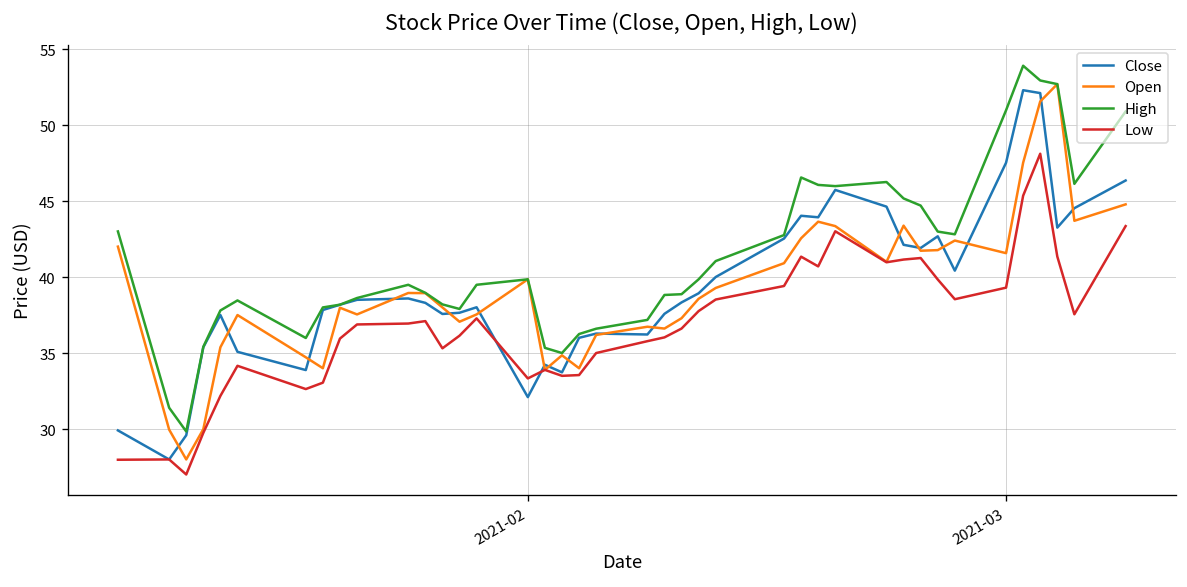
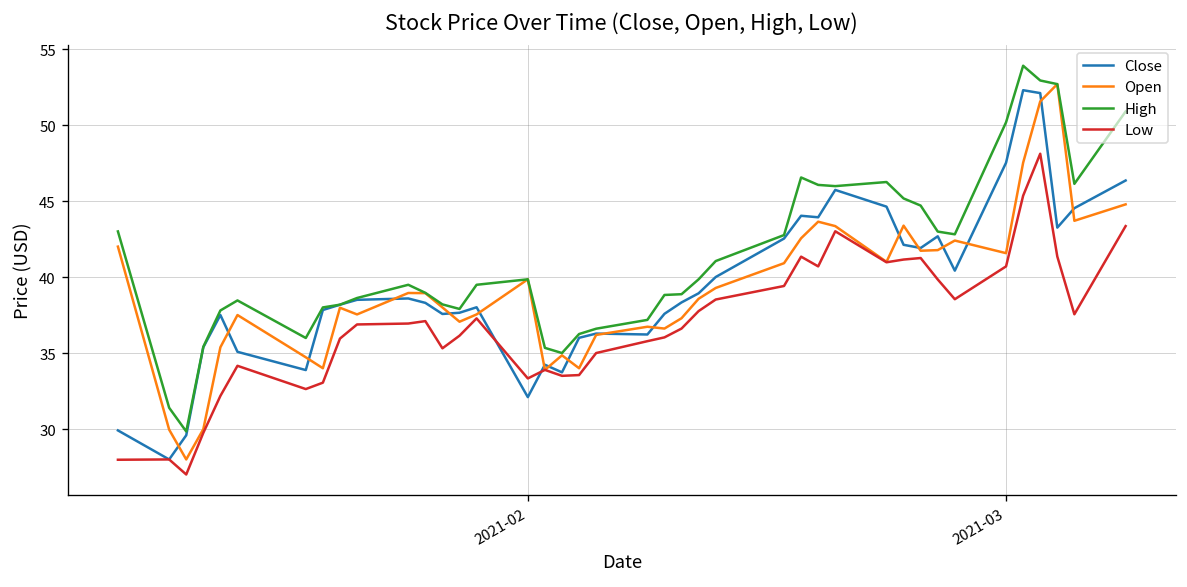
  {
    "Close": {
      "2021-02": 32.1,
      "2021-03": 47.5
    },
    "Open": {
      "2021-03": 41.6
    },
    "High": {
-     "2021-03": 51.0
+     "2021-03": 50.2
    },
    "Low": {
      "2021-02": 33.3,
-     "2021-03": 39.3
+     "2021-03": 40.7
    }
  }
